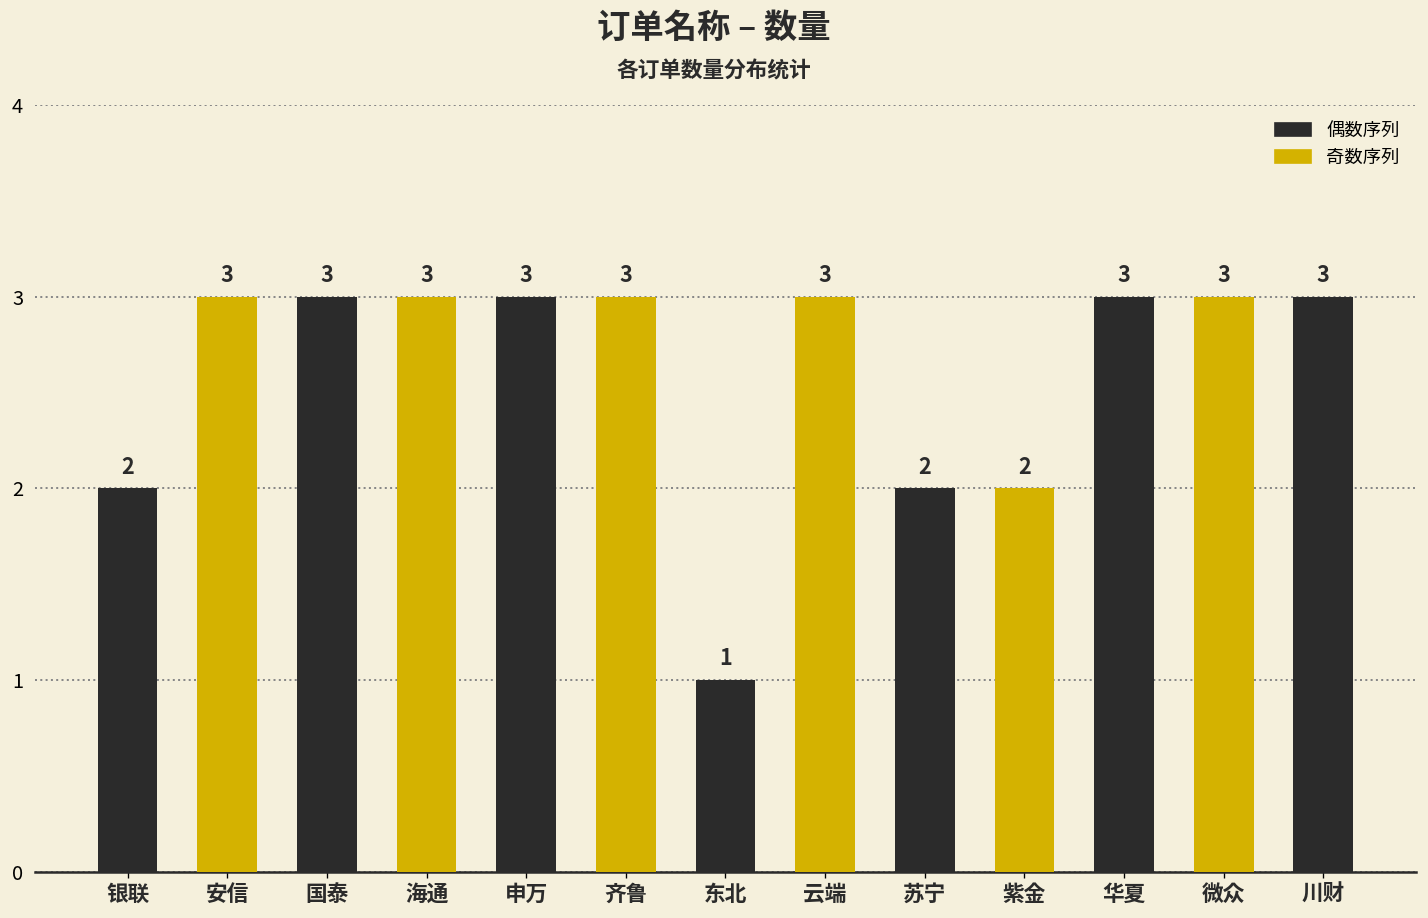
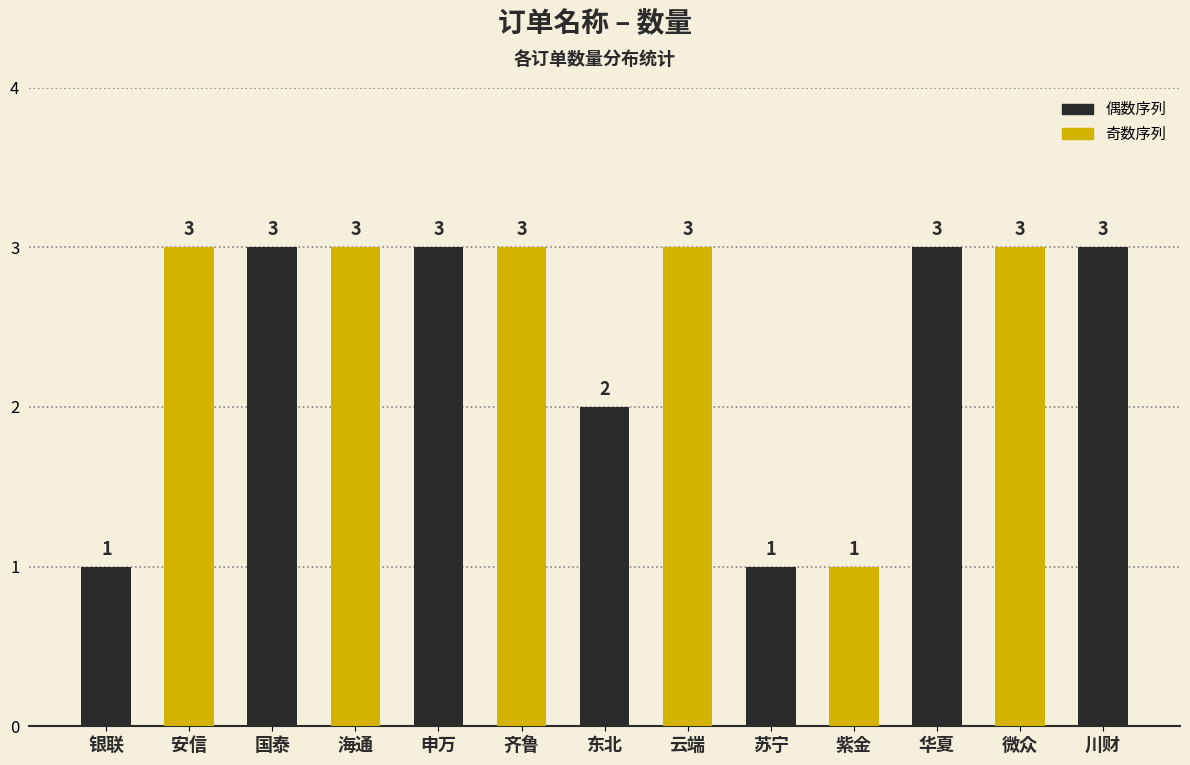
  {
-   "银联": 2,
+   "银联": 1,
    "安信": 3,
    "国泰": 3,
    "海通": 3,
    "申万": 3,
    "齐鲁": 3,
-   "东北": 1,
+   "东北": 2,
    "云端": 3,
-   "苏宁": 2,
-   "紫金": 2,
+   "苏宁": 1,
+   "紫金": 1,
    "华夏": 3,
    "微众": 3,
    "川财": 3
  }
